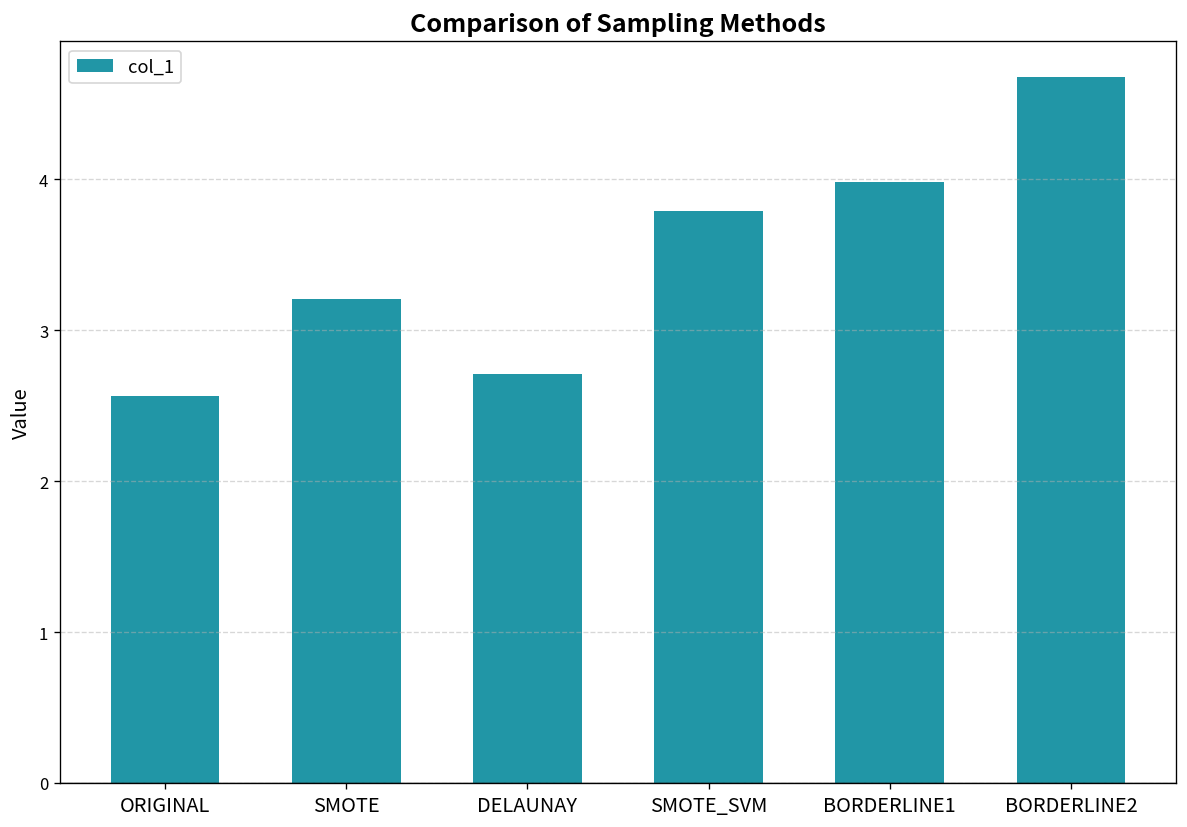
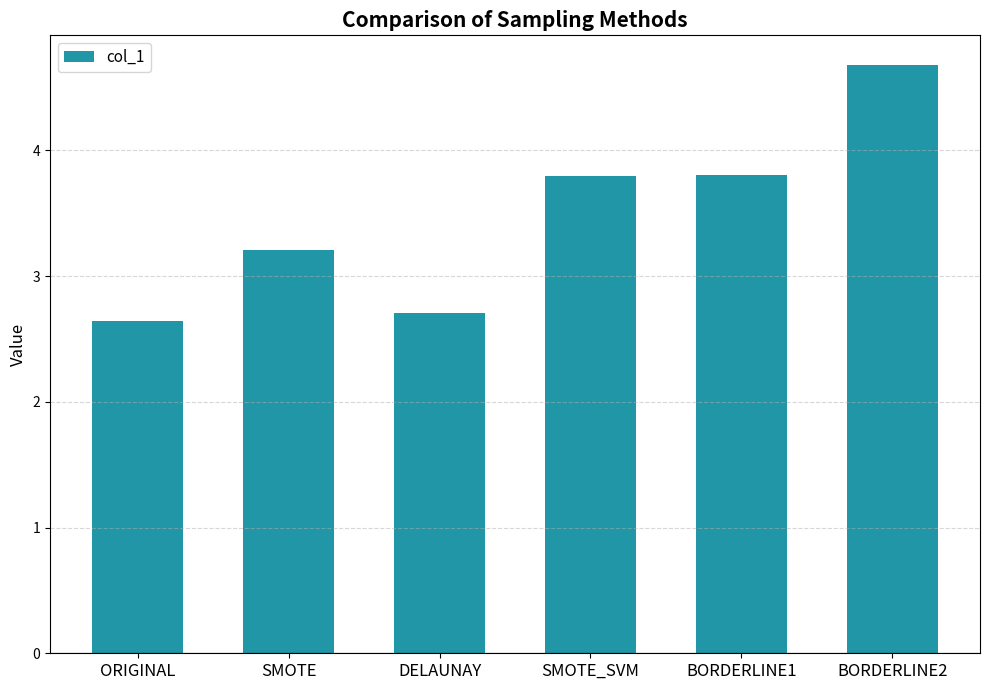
  {
-   "ORIGINAL": 2.57,
+   "ORIGINAL": 2.64,
    "SMOTE": 3.20,
    "DELAUNAY": 2.71,
    "SMOTE_SVM": 3.79,
-   "BORDERLINE1": 3.98,
+   "BORDERLINE1": 3.80,
    "BORDERLINE2": 4.68
  }
